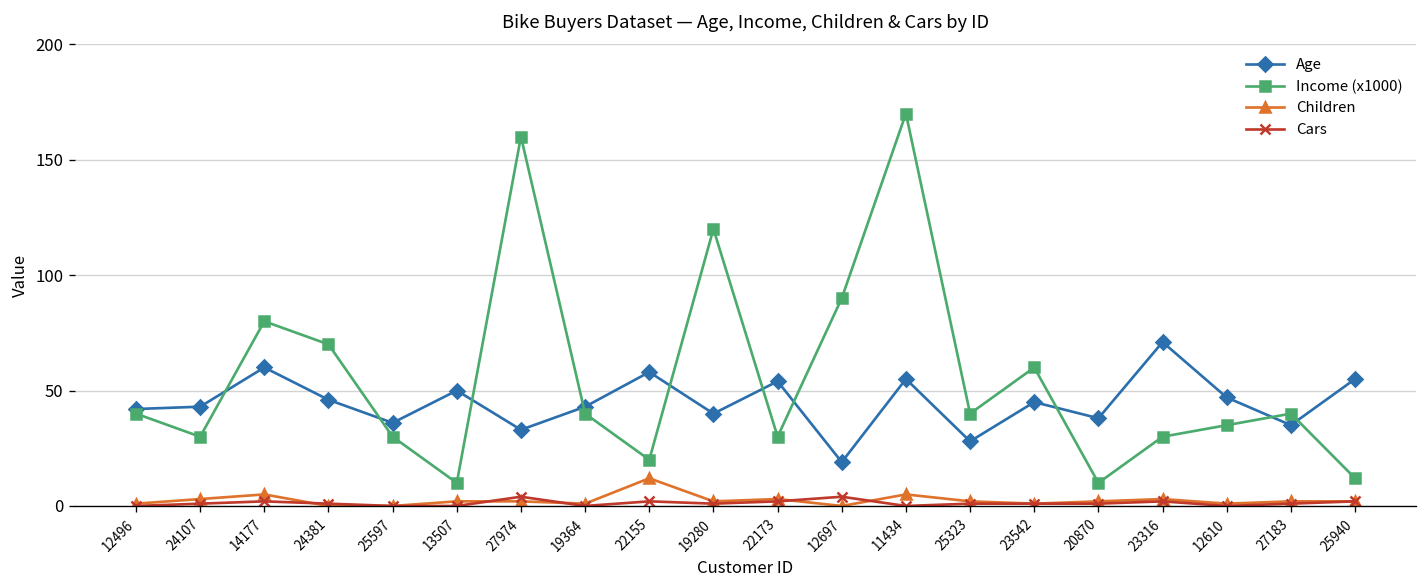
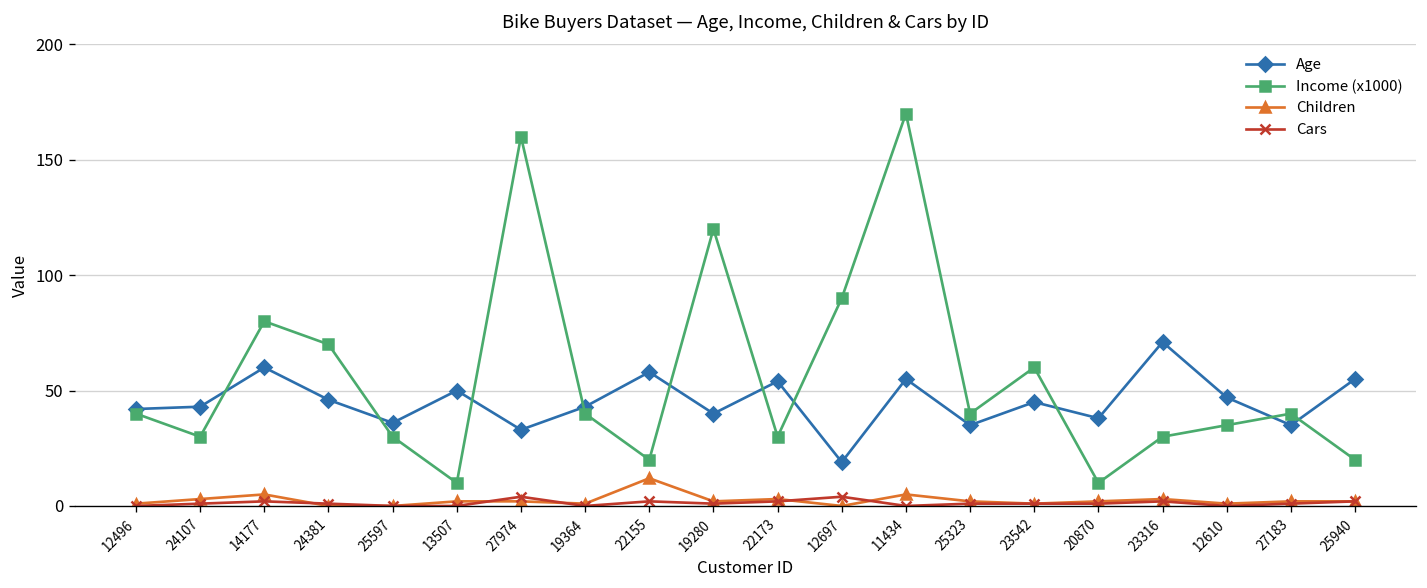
  {
    "Age": {
      "12496": 42,
      "24107": 43,
      "14177": 60,
      "24381": 46,
      "25597": 36,
      "13507": 50,
      "27974": 33,
      "19364": 43,
      "22155": 58,
      "19280": 40,
      "22173": 54,
      "12697": 19,
      "11434": 55,
-     "25323": 28,
+     "25323": 35,
      "23542": 45,
      "20870": 38,
      "23316": 71,
      "12610": 47,
      "27183": 35,
      "25940": 55
    },
    "Income (x1000)": {
      "12496": 40,
      "24107": 30,
      "14177": 80,
      "24381": 70,
      "25597": 30,
      "13507": 10,
      "27974": 160,
      "19364": 40,
      "22155": 20,
      "19280": 120,
      "22173": 30,
      "12697": 90,
      "11434": 170,
      "25323": 40,
      "23542": 60,
      "20870": 10,
      "23316": 30,
      "12610": 35,
      "27183": 40,
-     "25940": 12
+     "25940": 20
    },
    "Children": {
      "24107": 3,
      "14177": 5,
      "13507": 2,
      "27974": 2,
      "22155": 12,
      "12697": 0,
      "11434": 5
    },
    "Cars": {
      "24107": 1,
      "14177": 2,
      "13507": 0,
      "27974": 4,
      "22155": 2,
      "12697": 4,
      "11434": 0
    }
  }
